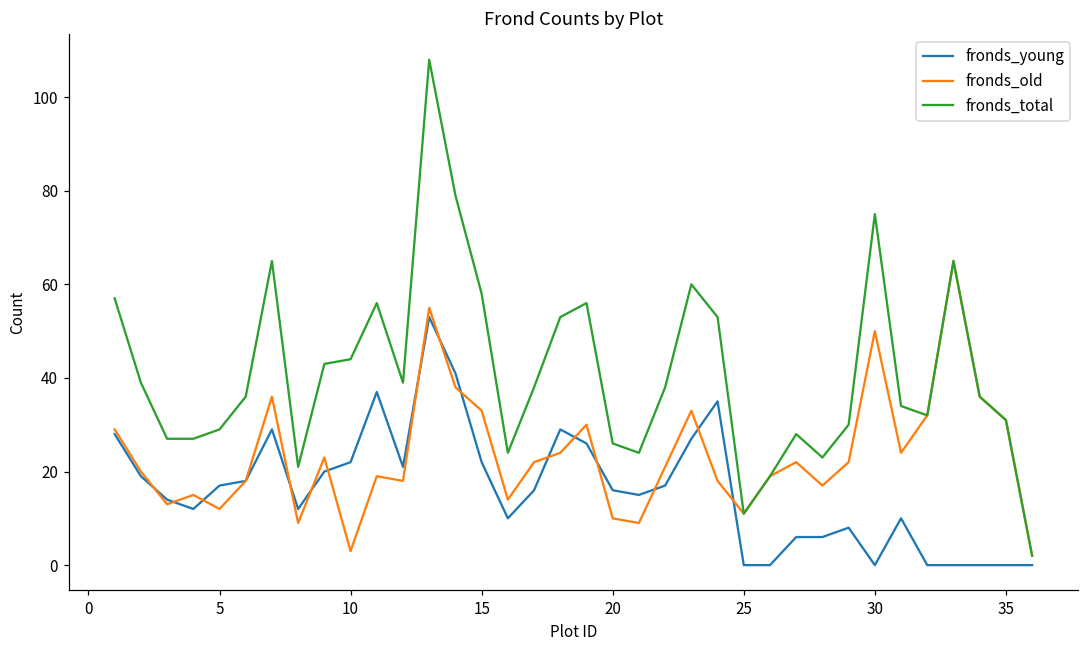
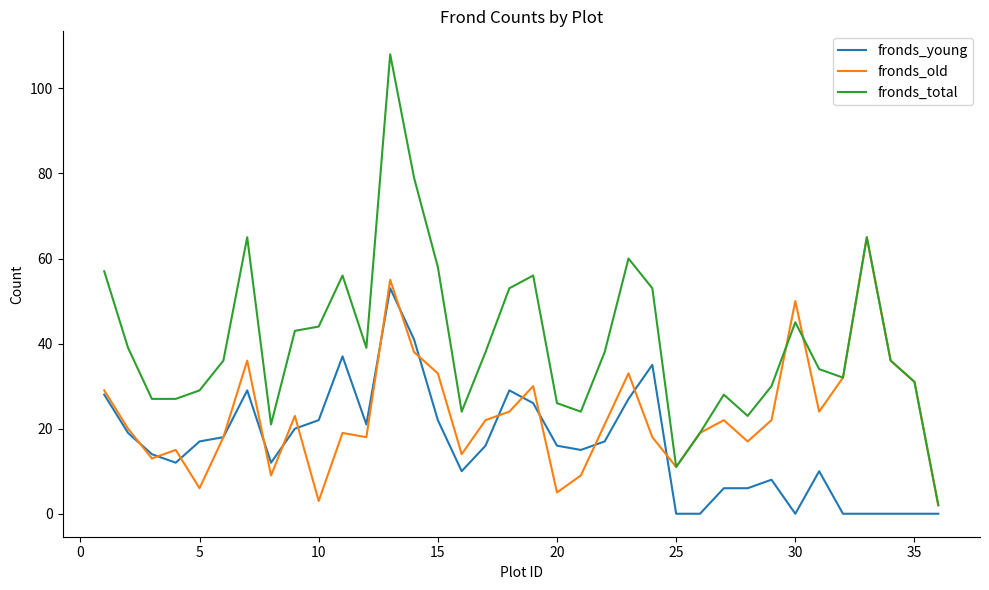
  {
    "fronds_young": {
      "5": 17,
      "10": 22,
      "15": 22,
      "20": 16,
      "25": 0,
      "30": 0,
      "35": 0
    },
    "fronds_old": {
-     "5": 12,
+     "5": 6,
      "10": 3,
      "15": 33,
-     "20": 10,
+     "20": 5,
      "30": 50
    },
    "fronds_total": {
      "5": 29,
      "10": 44,
      "15": 58,
      "20": 26,
-     "30": 75
+     "30": 45
    }
  }
